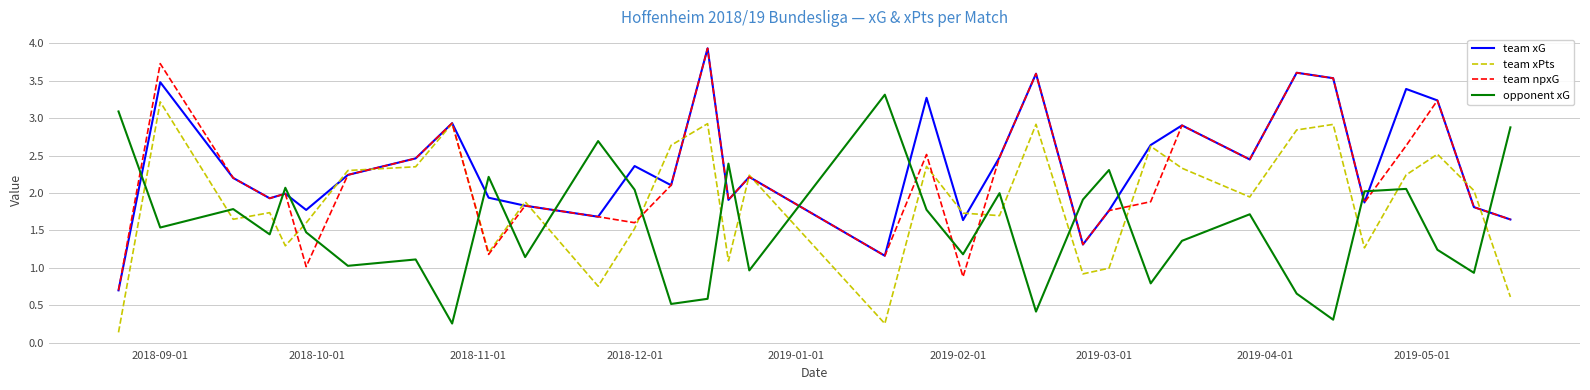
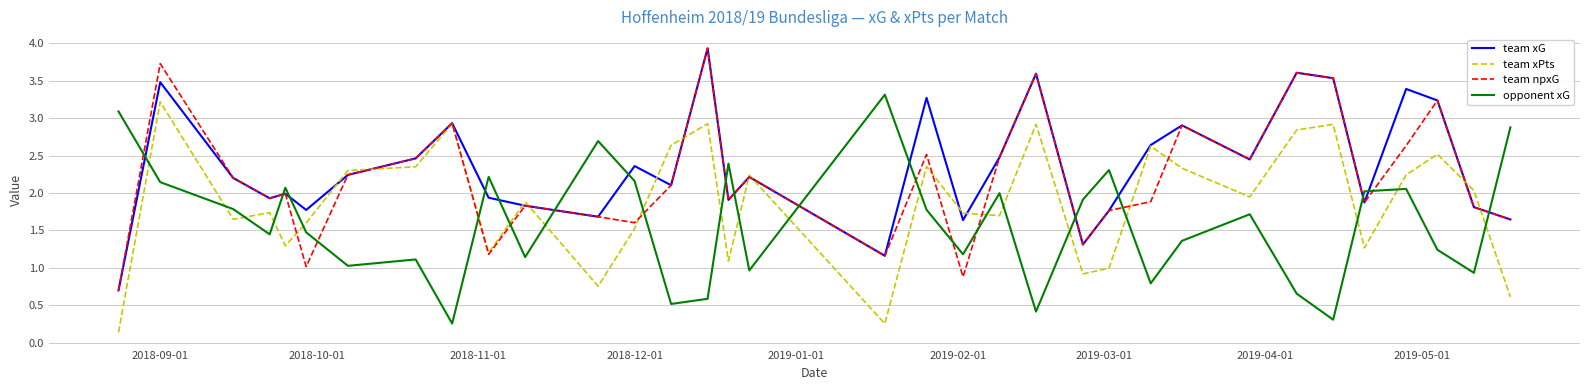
  {
    "team xG": {
      "2018-09-01": 3.5,
      "2018-12-01": 2.4
    },
    "team xPts": {
      "2018-09-01": 3.2,
      "2018-12-01": 1.5
    },
    "team npxG": {
      "2018-09-01": 3.7,
      "2018-12-01": 1.6
    },
    "opponent xG": {
-     "2018-09-01": 1.5,
-     "2018-12-01": 2.0
+     "2018-09-01": 2.1,
+     "2018-12-01": 2.2
    }
  }
